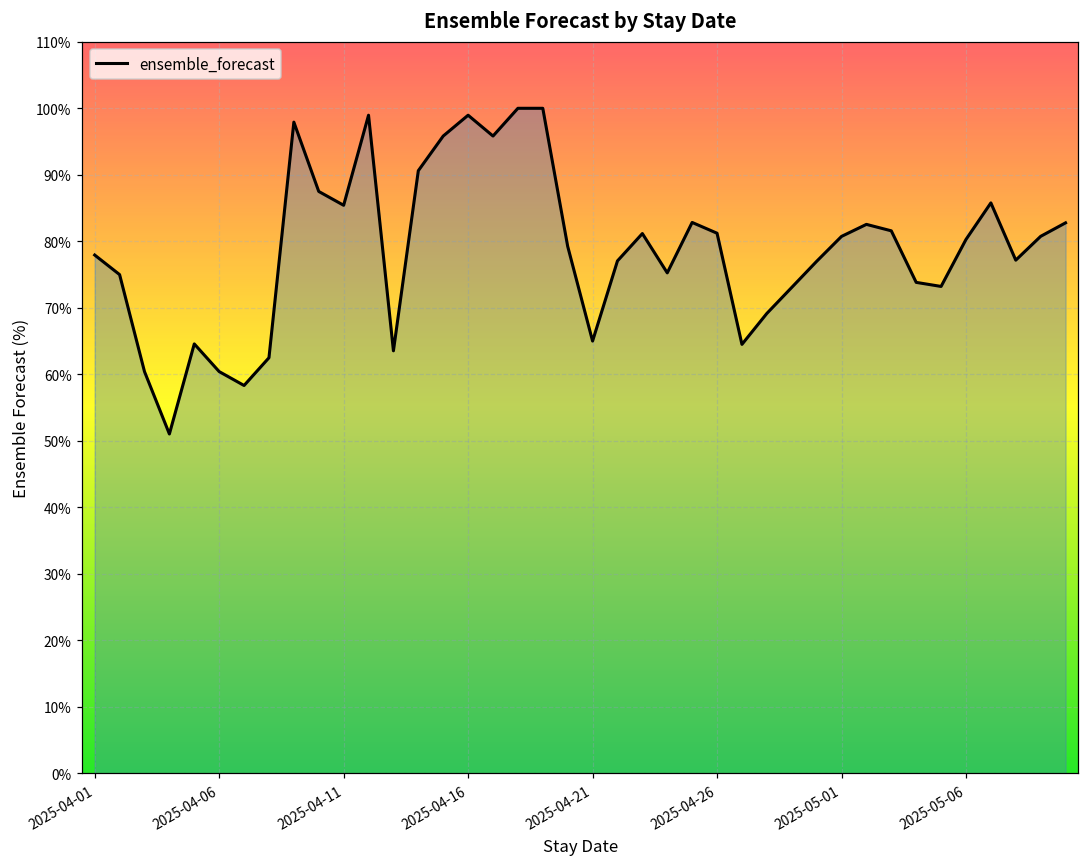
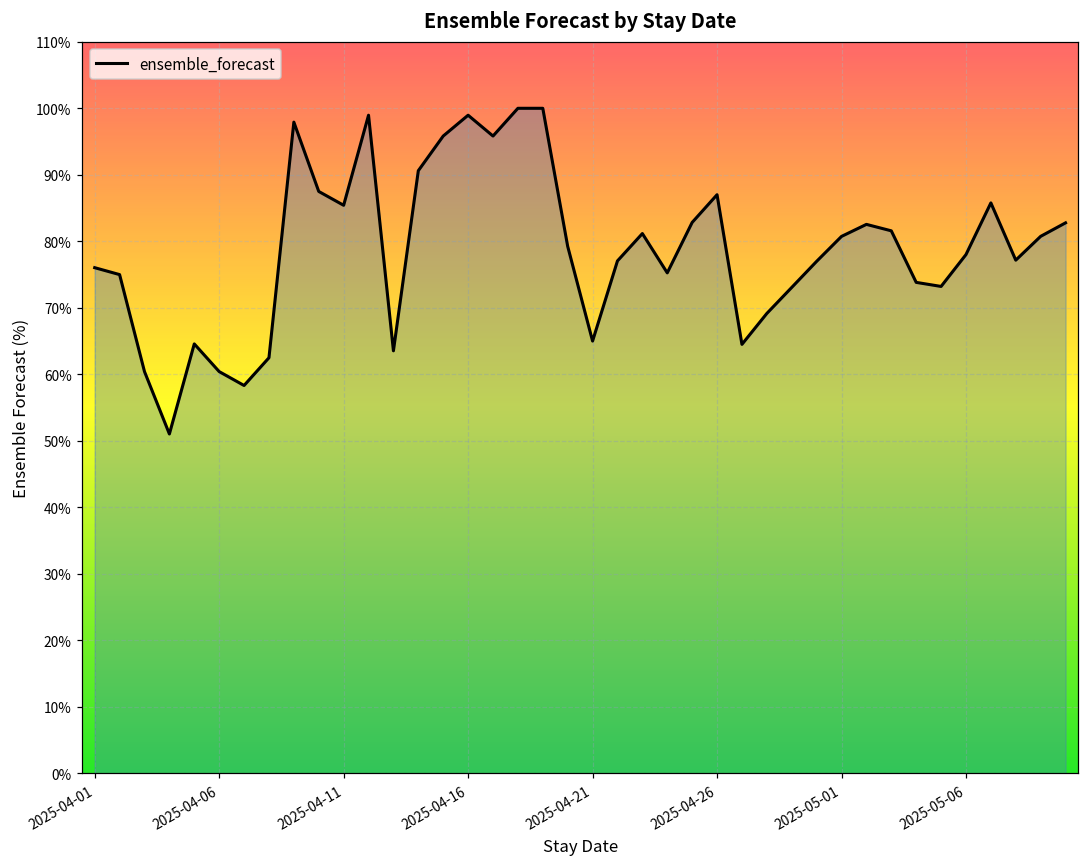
  {
-   "2025-04-01": "78%",
+   "2025-04-01": "76%",
    "2025-04-06": "60%",
    "2025-04-11": "85%",
    "2025-04-16": "99%",
    "2025-04-21": "65%",
-   "2025-04-26": "81%",
+   "2025-04-26": "87%",
    "2025-05-01": "81%",
-   "2025-05-06": "80%"
+   "2025-05-06": "78%"
  }
